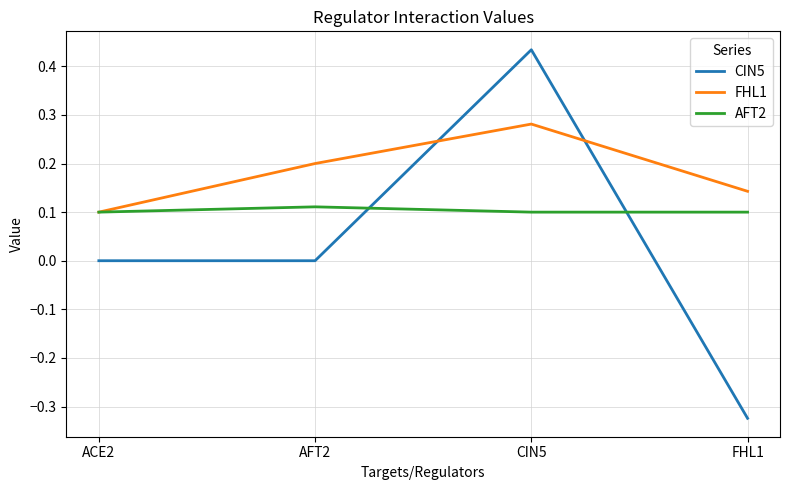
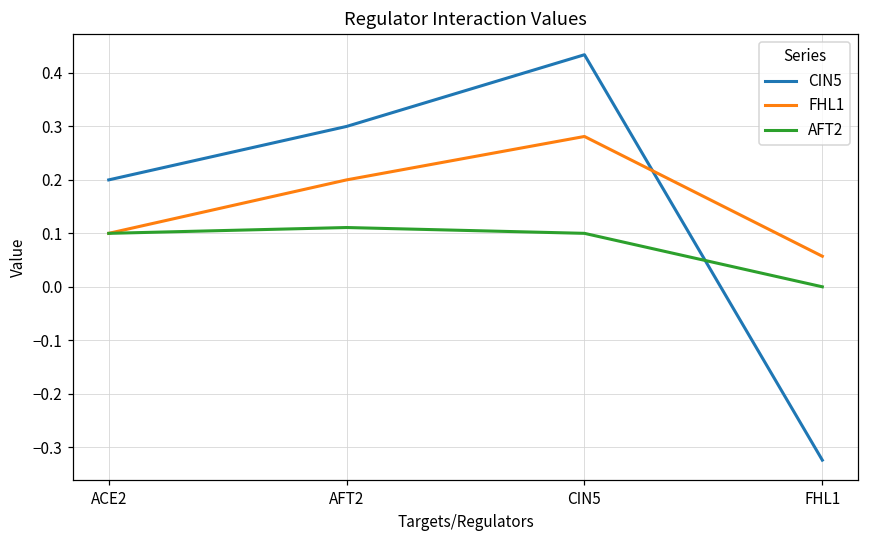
  {
    "CIN5": {
-     "ACE2": 0.0,
-     "AFT2": 0.0,
+     "ACE2": 0.2,
+     "AFT2": 0.3,
      "CIN5": 0.43,
      "FHL1": -0.32
    },
    "FHL1": {
      "AFT2": 0.20,
      "CIN5": 0.28,
-     "FHL1": 0.14
+     "FHL1": 0.06
    },
    "AFT2": {
      "AFT2": 0.11,
      "CIN5": 0.1,
-     "FHL1": 0.1
+     "FHL1": 0.0
    }
  }
